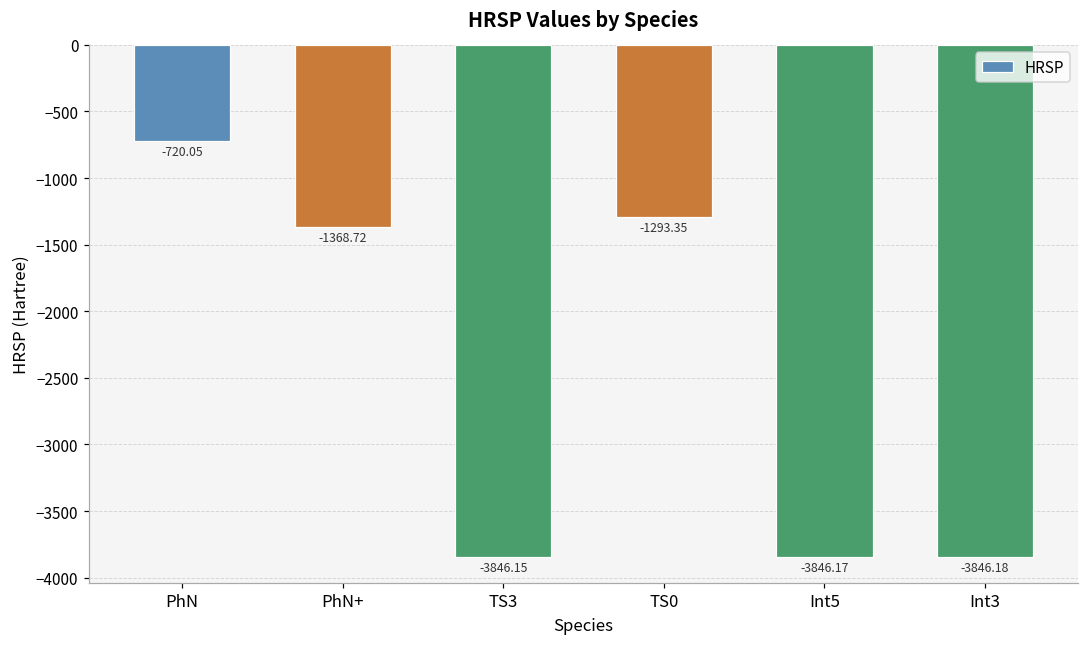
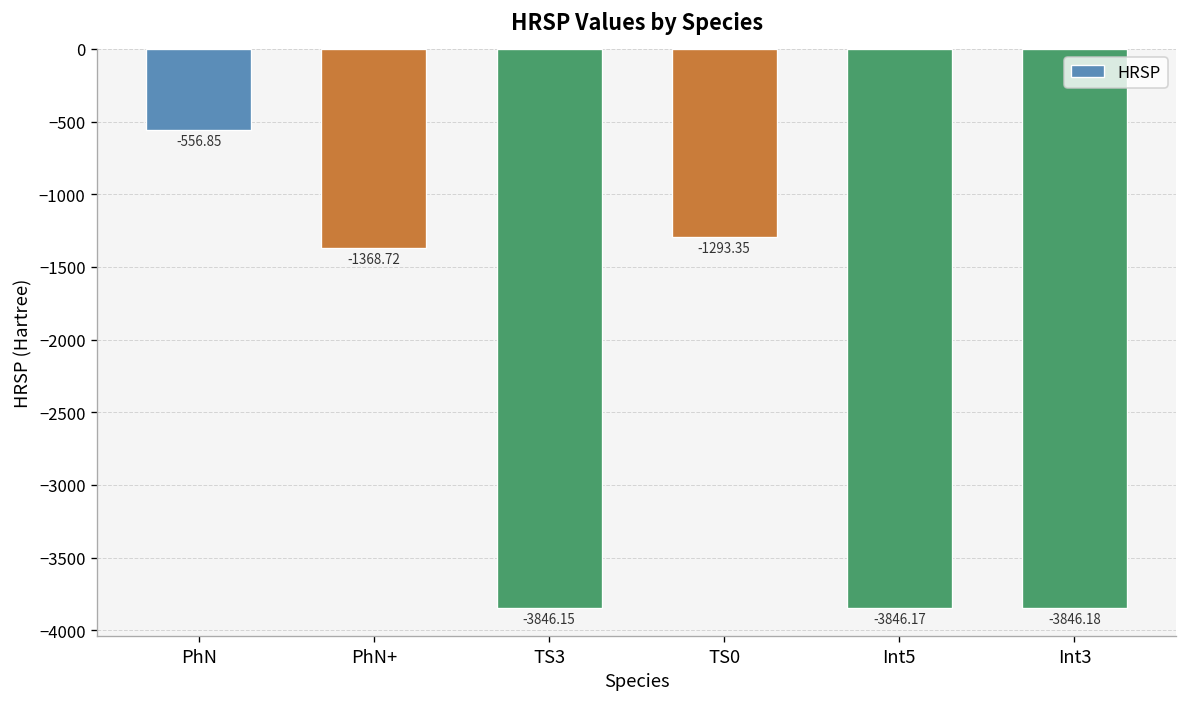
  {
-   "PhN": -720.05,
+   "PhN": -556.85,
    "PhN+": -1368.72,
    "TS3": -3846.15,
    "TS0": -1293.35,
    "Int5": -3846.17,
    "Int3": -3846.18
  }
